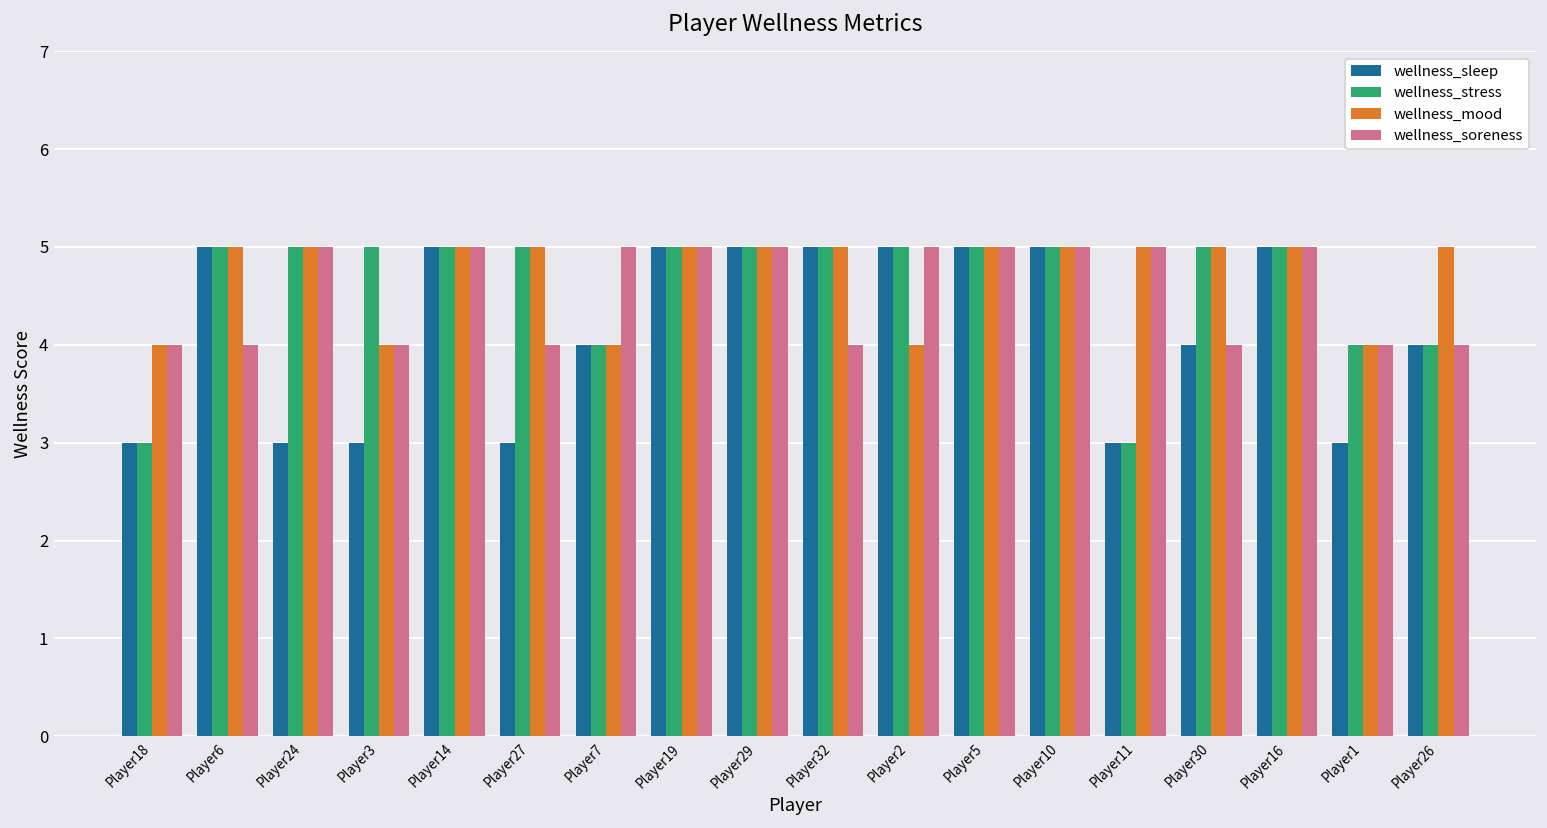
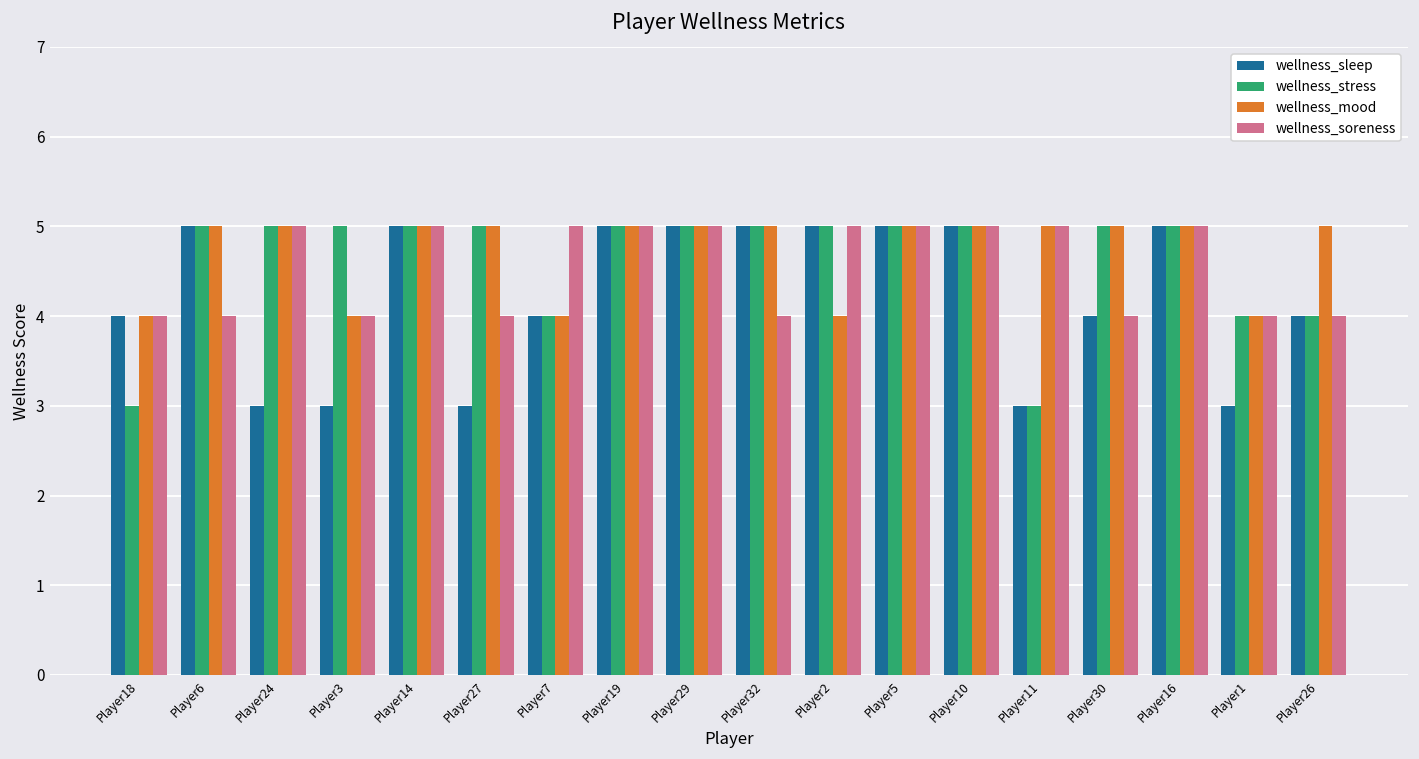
  {
    "wellness_sleep": {
-     "Player18": 3,
+     "Player18": 4,
      "Player6": 5,
      "Player24": 3,
      "Player3": 3,
      "Player14": 5,
      "Player27": 3,
      "Player7": 4,
      "Player19": 5,
      "Player29": 5,
      "Player32": 5,
      "Player2": 5,
      "Player5": 5,
      "Player10": 5,
      "Player11": 3,
      "Player30": 4,
      "Player16": 5,
      "Player1": 3,
      "Player26": 4
    },
    "wellness_stress": {
      "Player18": 3,
      "Player6": 5,
      "Player24": 5,
      "Player3": 5,
      "Player14": 5,
      "Player27": 5,
      "Player7": 4,
      "Player19": 5,
      "Player29": 5,
      "Player32": 5,
      "Player2": 5,
      "Player5": 5,
      "Player10": 5,
      "Player11": 3,
      "Player30": 5,
      "Player16": 5,
      "Player1": 4,
      "Player26": 4
    },
    "wellness_mood": {
      "Player18": 4,
      "Player6": 5,
      "Player24": 5,
      "Player3": 4,
      "Player14": 5,
      "Player27": 5,
      "Player7": 4,
      "Player19": 5,
      "Player29": 5,
      "Player32": 5,
      "Player2": 4,
      "Player5": 5,
      "Player10": 5,
      "Player11": 5,
      "Player30": 5,
      "Player16": 5,
      "Player1": 4,
      "Player26": 5
    },
    "wellness_soreness": {
      "Player18": 4,
      "Player6": 4,
      "Player24": 5,
      "Player3": 4,
      "Player14": 5,
      "Player27": 4,
      "Player7": 5,
      "Player19": 5,
      "Player29": 5,
      "Player32": 4,
      "Player2": 5,
      "Player5": 5,
      "Player10": 5,
      "Player11": 5,
      "Player30": 4,
      "Player16": 5,
      "Player1": 4,
      "Player26": 4
    }
  }
